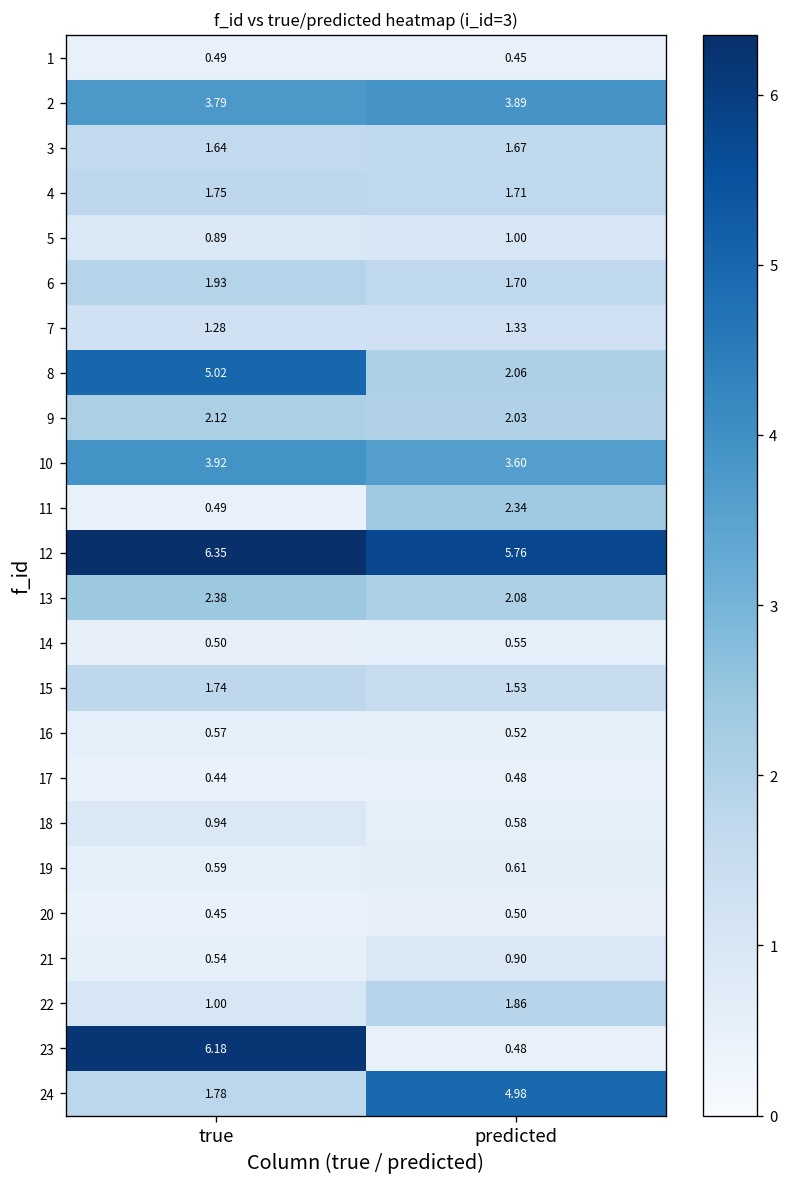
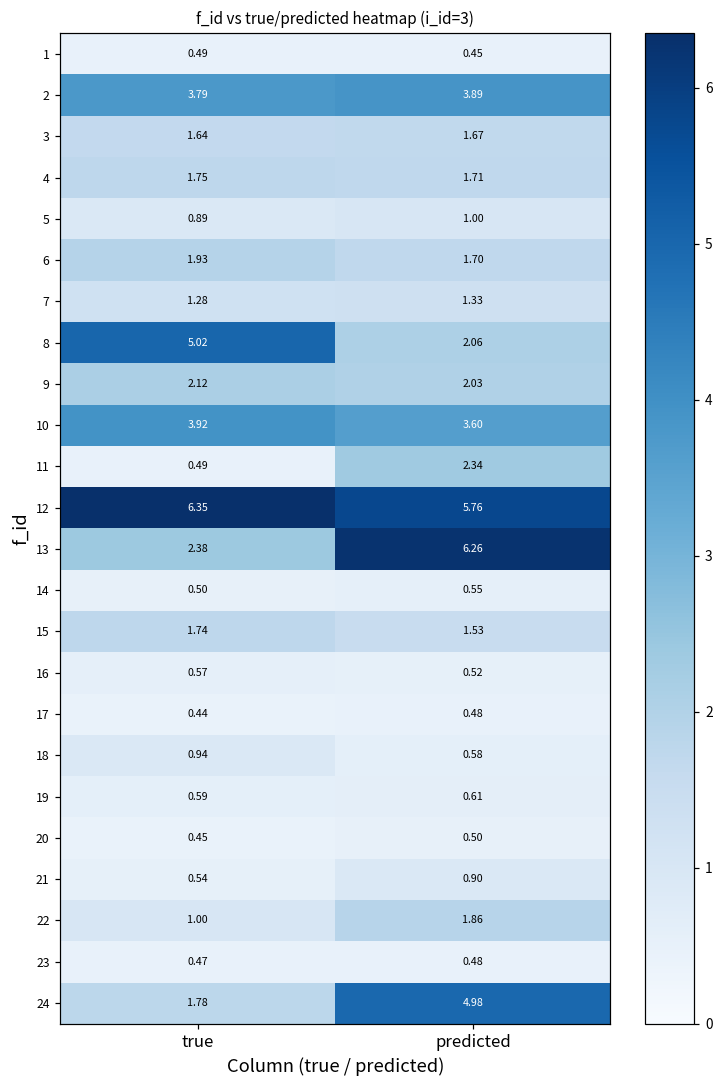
  {
    "1": {
      "true": 0.49,
      "predicted": 0.45
    },
    "2": {
      "true": 3.79,
      "predicted": 3.89
    },
    "3": {
      "true": 1.64,
      "predicted": 1.67
    },
    "4": {
      "true": 1.75,
      "predicted": 1.71
    },
    "5": {
      "true": 0.89,
      "predicted": 1.00
    },
    "6": {
      "true": 1.93,
      "predicted": 1.70
    },
    "7": {
      "true": 1.28,
      "predicted": 1.33
    },
    "8": {
      "true": 5.02,
      "predicted": 2.06
    },
    "9": {
      "true": 2.12,
      "predicted": 2.03
    },
    "10": {
      "true": 3.92,
      "predicted": 3.60
    },
    "11": {
      "true": 0.49,
      "predicted": 2.34
    },
    "12": {
      "true": 6.35,
      "predicted": 5.76
    },
    "13": {
      "true": 2.38,
-     "predicted": 2.08
+     "predicted": 6.26
    },
    "14": {
      "true": 0.50,
      "predicted": 0.55
    },
    "15": {
      "true": 1.74,
      "predicted": 1.53
    },
    "16": {
      "true": 0.57,
      "predicted": 0.52
    },
    "17": {
      "true": 0.44,
      "predicted": 0.48
    },
    "18": {
      "true": 0.94,
      "predicted": 0.58
    },
    "19": {
      "true": 0.59,
      "predicted": 0.61
    },
    "20": {
      "true": 0.45,
      "predicted": 0.50
    },
    "21": {
      "true": 0.54,
      "predicted": 0.90
    },
    "22": {
      "true": 1.00,
      "predicted": 1.86
    },
    "23": {
-     "true": 6.18,
+     "true": 0.47,
      "predicted": 0.48
    },
    "24": {
      "true": 1.78,
      "predicted": 4.98
    }
  }
